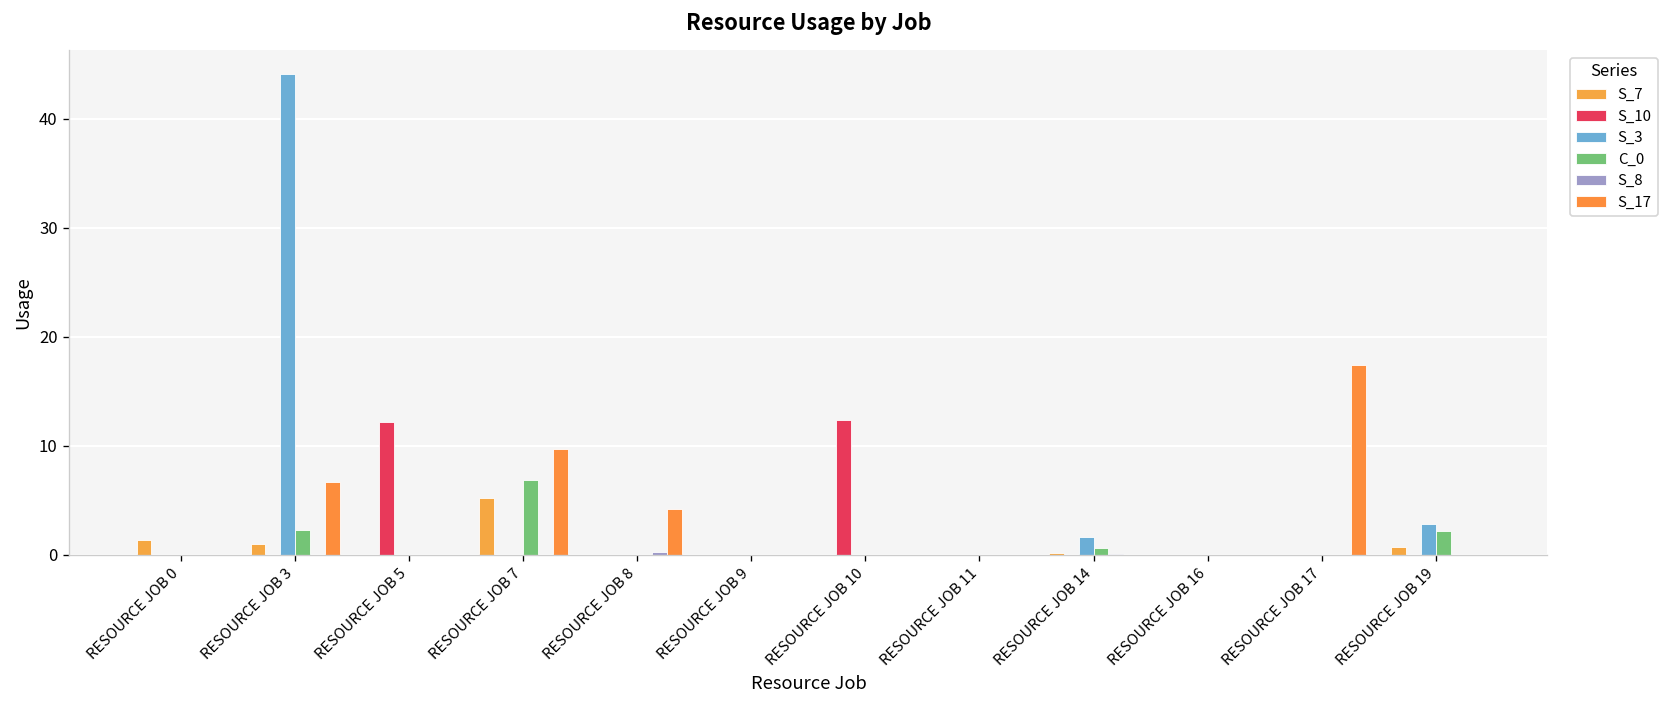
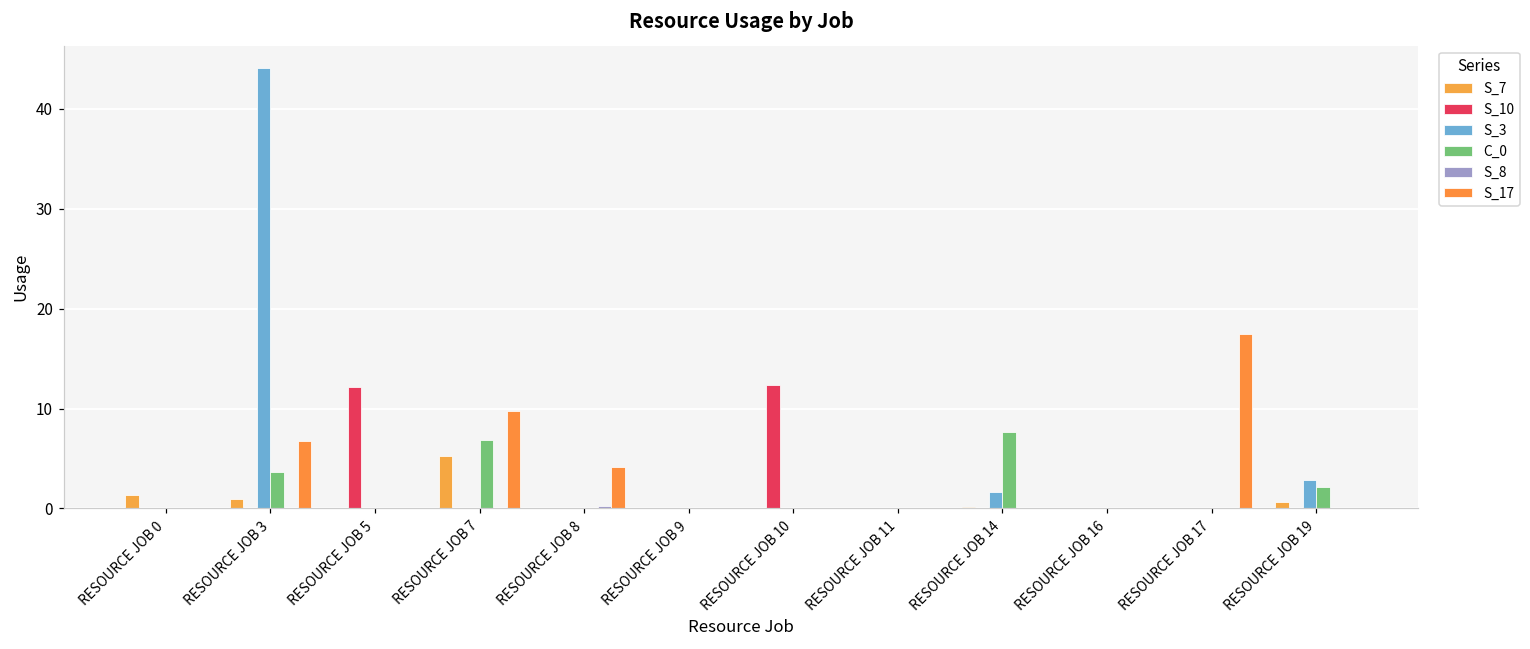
  {
    "S_10": {
      "RESOURCE JOB 0": 0,
      "RESOURCE JOB 3": 0,
      "RESOURCE JOB 5": 12,
      "RESOURCE JOB 7": 0,
      "RESOURCE JOB 8": 0,
      "RESOURCE JOB 9": 0,
      "RESOURCE JOB 10": 12,
      "RESOURCE JOB 11": 0,
      "RESOURCE JOB 14": 0,
      "RESOURCE JOB 16": 0,
      "RESOURCE JOB 17": 0,
      "RESOURCE JOB 19": 0
    },
    "C_0": {
      "RESOURCE JOB 0": 0,
-     "RESOURCE JOB 3": 2,
+     "RESOURCE JOB 3": 4,
      "RESOURCE JOB 5": 0,
      "RESOURCE JOB 7": 7,
      "RESOURCE JOB 8": 0,
      "RESOURCE JOB 9": 0,
      "RESOURCE JOB 10": 0,
      "RESOURCE JOB 11": 0,
-     "RESOURCE JOB 14": 1,
+     "RESOURCE JOB 14": 8,
      "RESOURCE JOB 16": 0,
      "RESOURCE JOB 17": 0,
      "RESOURCE JOB 19": 2
    }
  }
